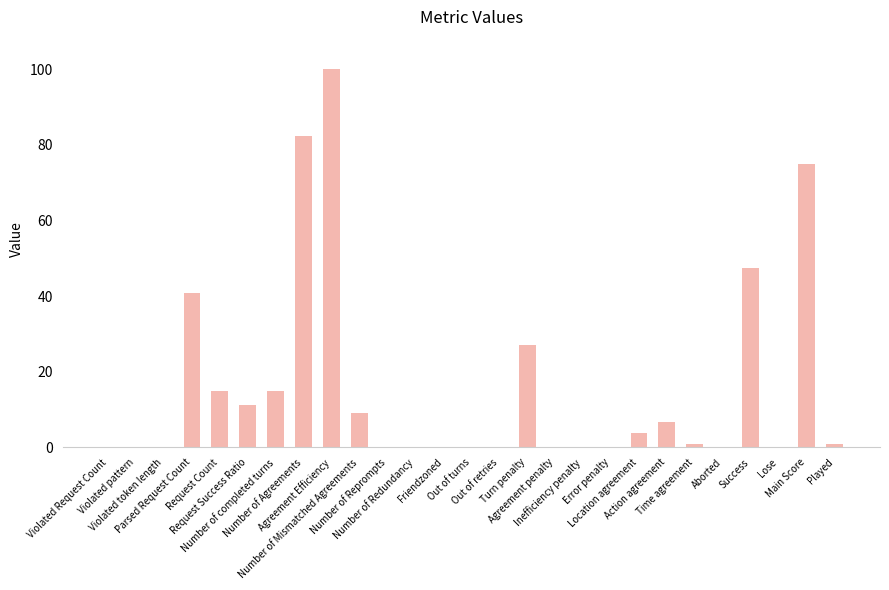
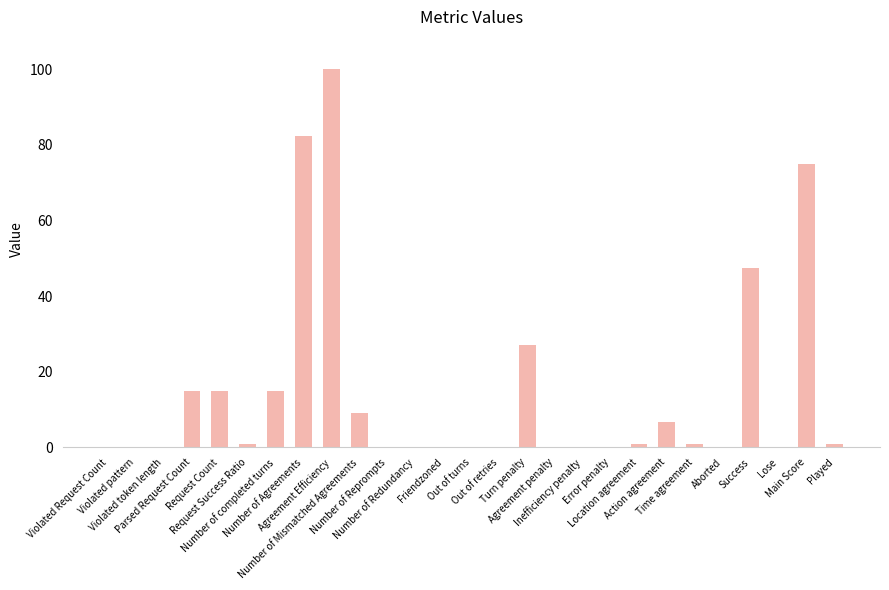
  {
    "Violated Request Count": 0,
    "Violated pattern": 0,
    "Violated token length": 0,
-   "Parsed Request Count": 41,
+   "Parsed Request Count": 15,
    "Request Count": 15,
-   "Request Success Ratio": 11,
+   "Request Success Ratio": 1,
    "Number of completed turns": 15,
    "Number of Agreements": 82,
    "Agreement Efficiency": 100,
    "Number of Mismatched Agreements": 9,
    "Number of Reprompts": 0,
    "Number of Redundancy": 0,
    "Friendzoned": 0,
    "Out of turns": 0,
    "Out of retries": 0,
    "Turn penalty": 27,
    "Agreement penalty": 0,
    "Inefficiency penalty": 0,
    "Error penalty": 0,
-   "Location agreement": 4,
+   "Location agreement": 1,
    "Action agreement": 7,
    "Time agreement": 1,
    "Aborted": 0,
    "Success": 48,
    "Lose": 0,
    "Main Score": 75,
    "Played": 1
  }
